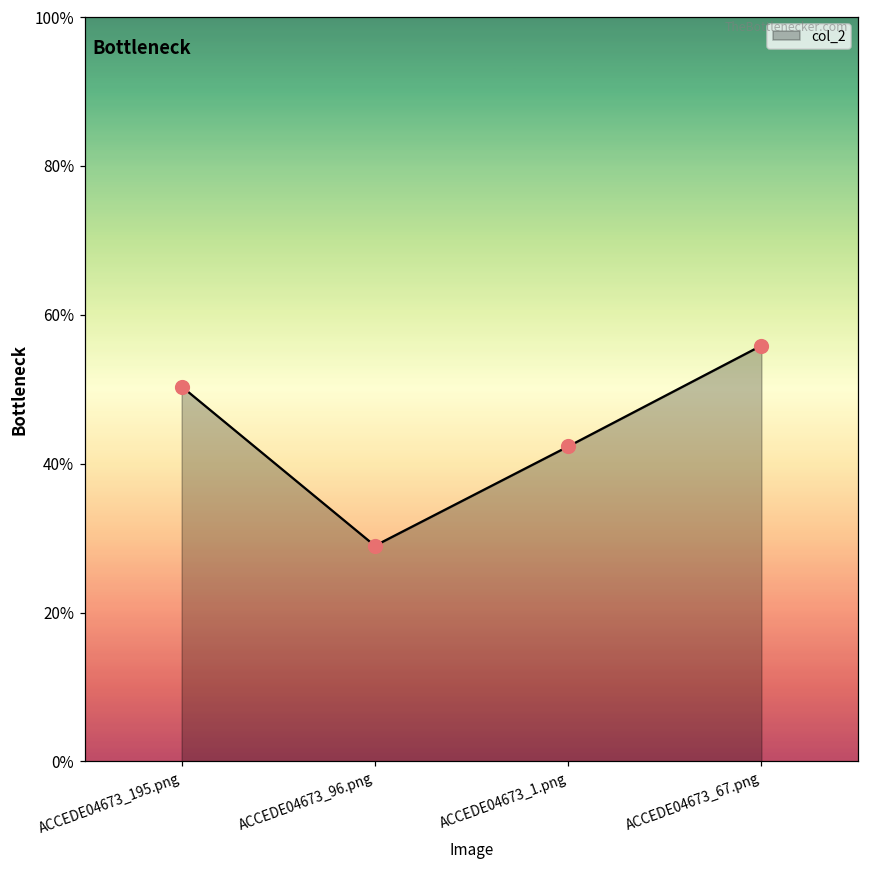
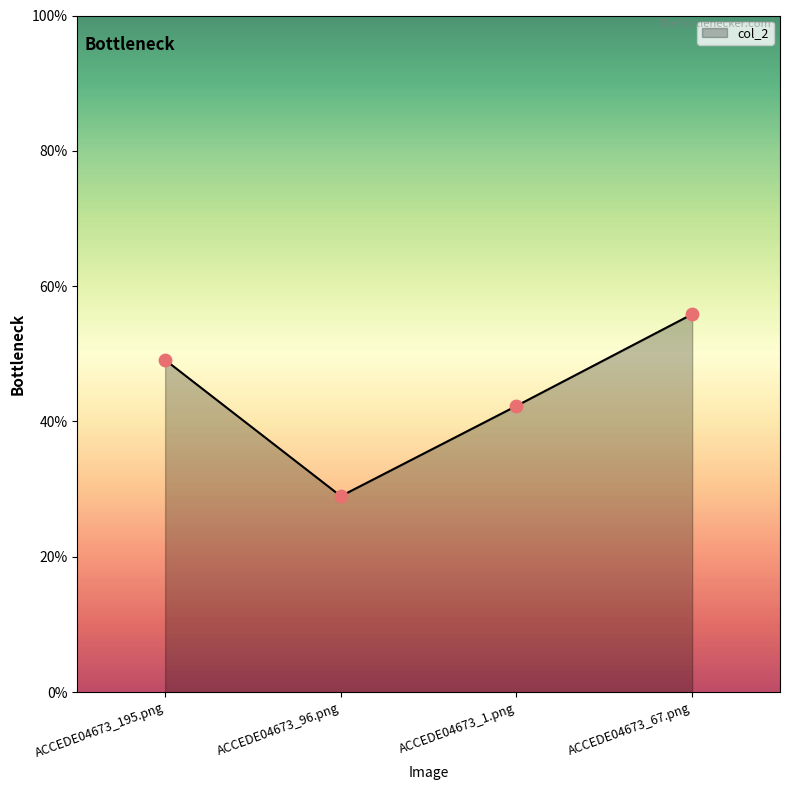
  {
-   "ACCEDE04673_195.png": "50%",
+   "ACCEDE04673_195.png": "49%",
    "ACCEDE04673_96.png": "29%",
    "ACCEDE04673_1.png": "42%",
    "ACCEDE04673_67.png": "56%"
  }
